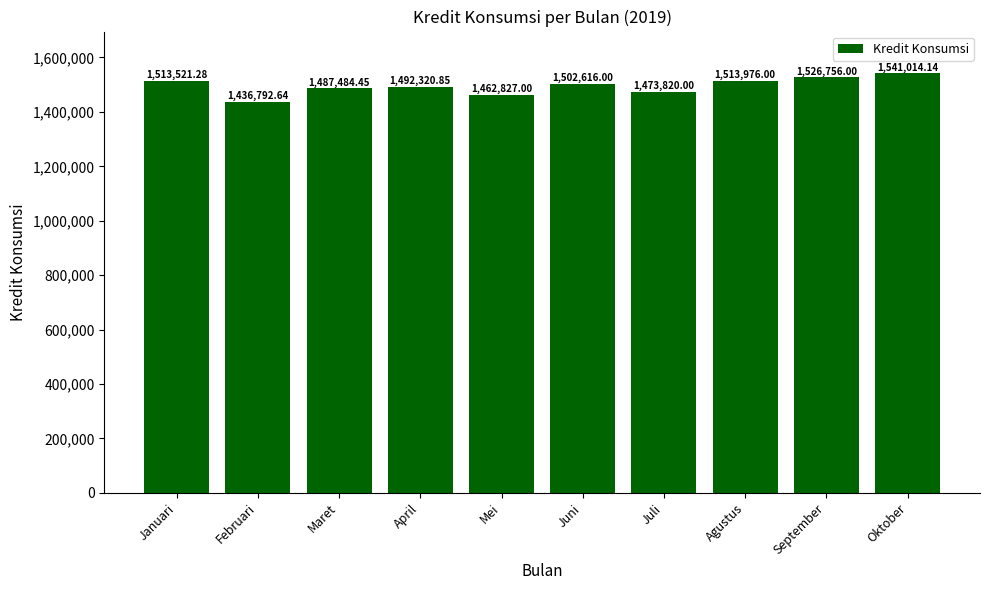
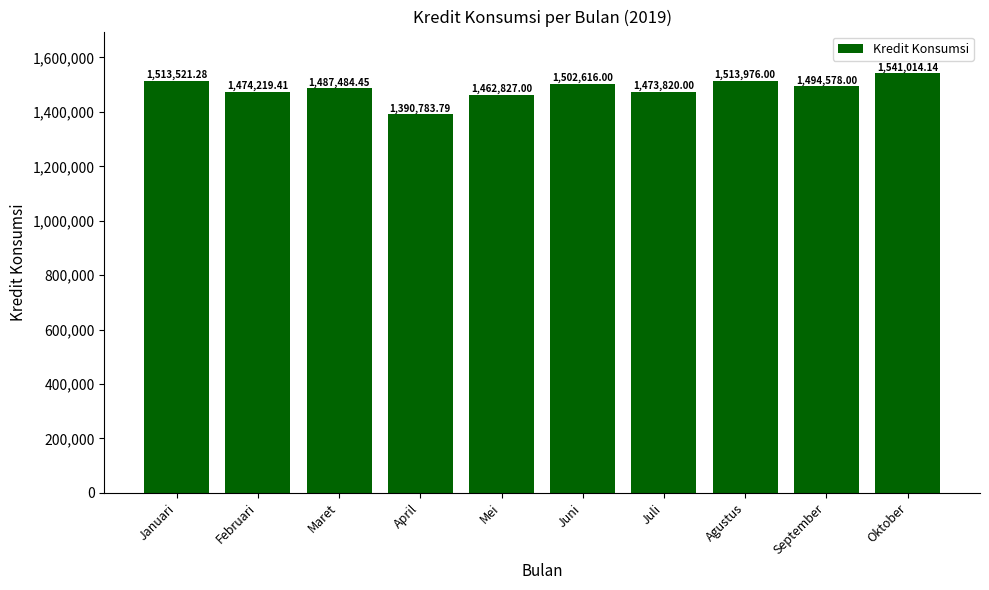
  {
    "Januari": "1,513,521.28",
-   "Februari": "1,436,792.64",
+   "Februari": "1,474,219.41",
    "Maret": "1,487,484.45",
-   "April": "1,492,320.85",
+   "April": "1,390,783.79",
    "Mei": "1,462,827.00",
    "Juni": "1,502,616.00",
    "Juli": "1,473,820.00",
    "Agustus": "1,513,976.00",
-   "September": "1,526,756.00",
+   "September": "1,494,578.00",
    "Oktober": "1,541,014.14"
  }
